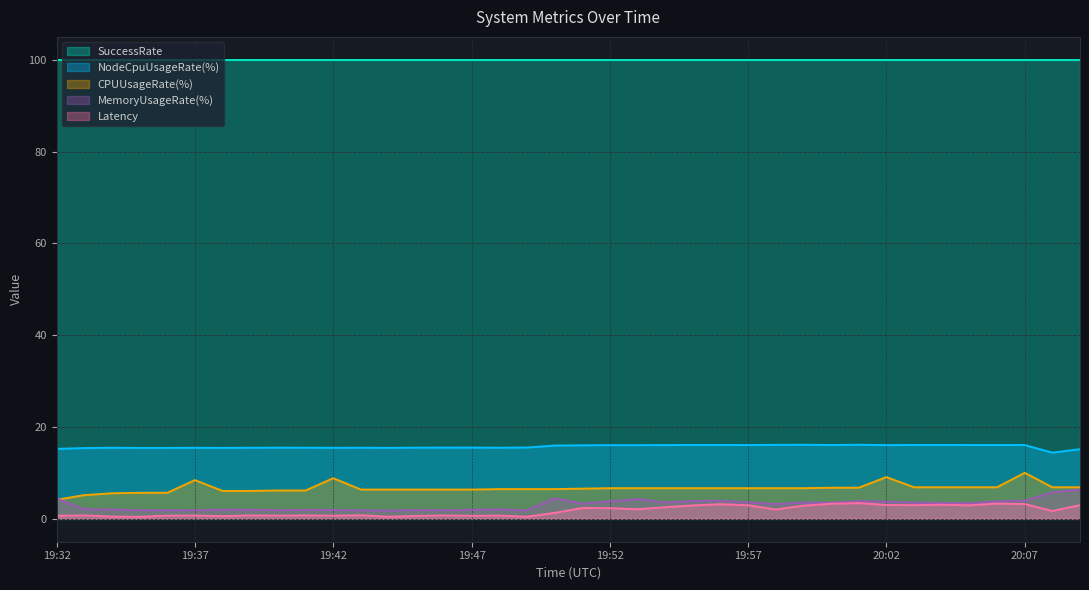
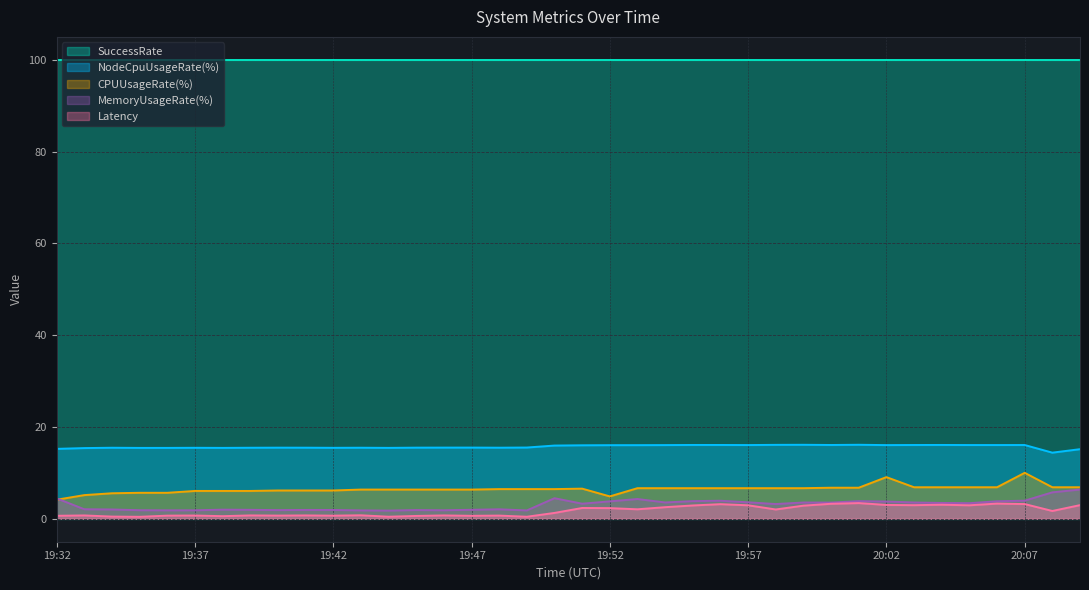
  {
    "CPUUsageRate(%)": {
-     "19:37": 8,
-     "19:42": 9,
+     "19:37": 6,
+     "19:42": 6,
      "19:47": 6,
-     "19:52": 7,
+     "19:52": 5,
      "19:57": 7,
      "20:02": 9,
      "20:07": 10
    }
  }
